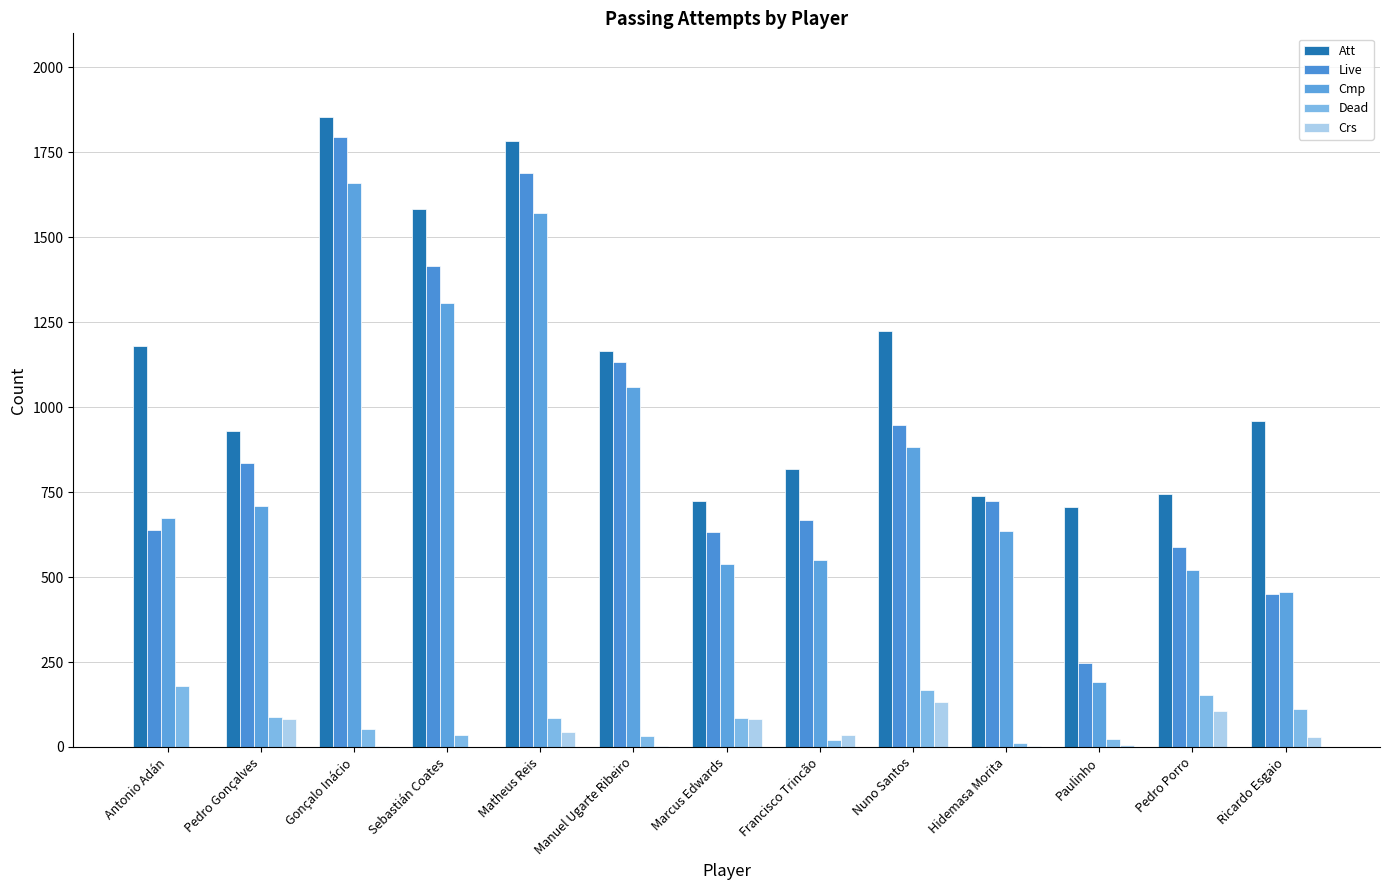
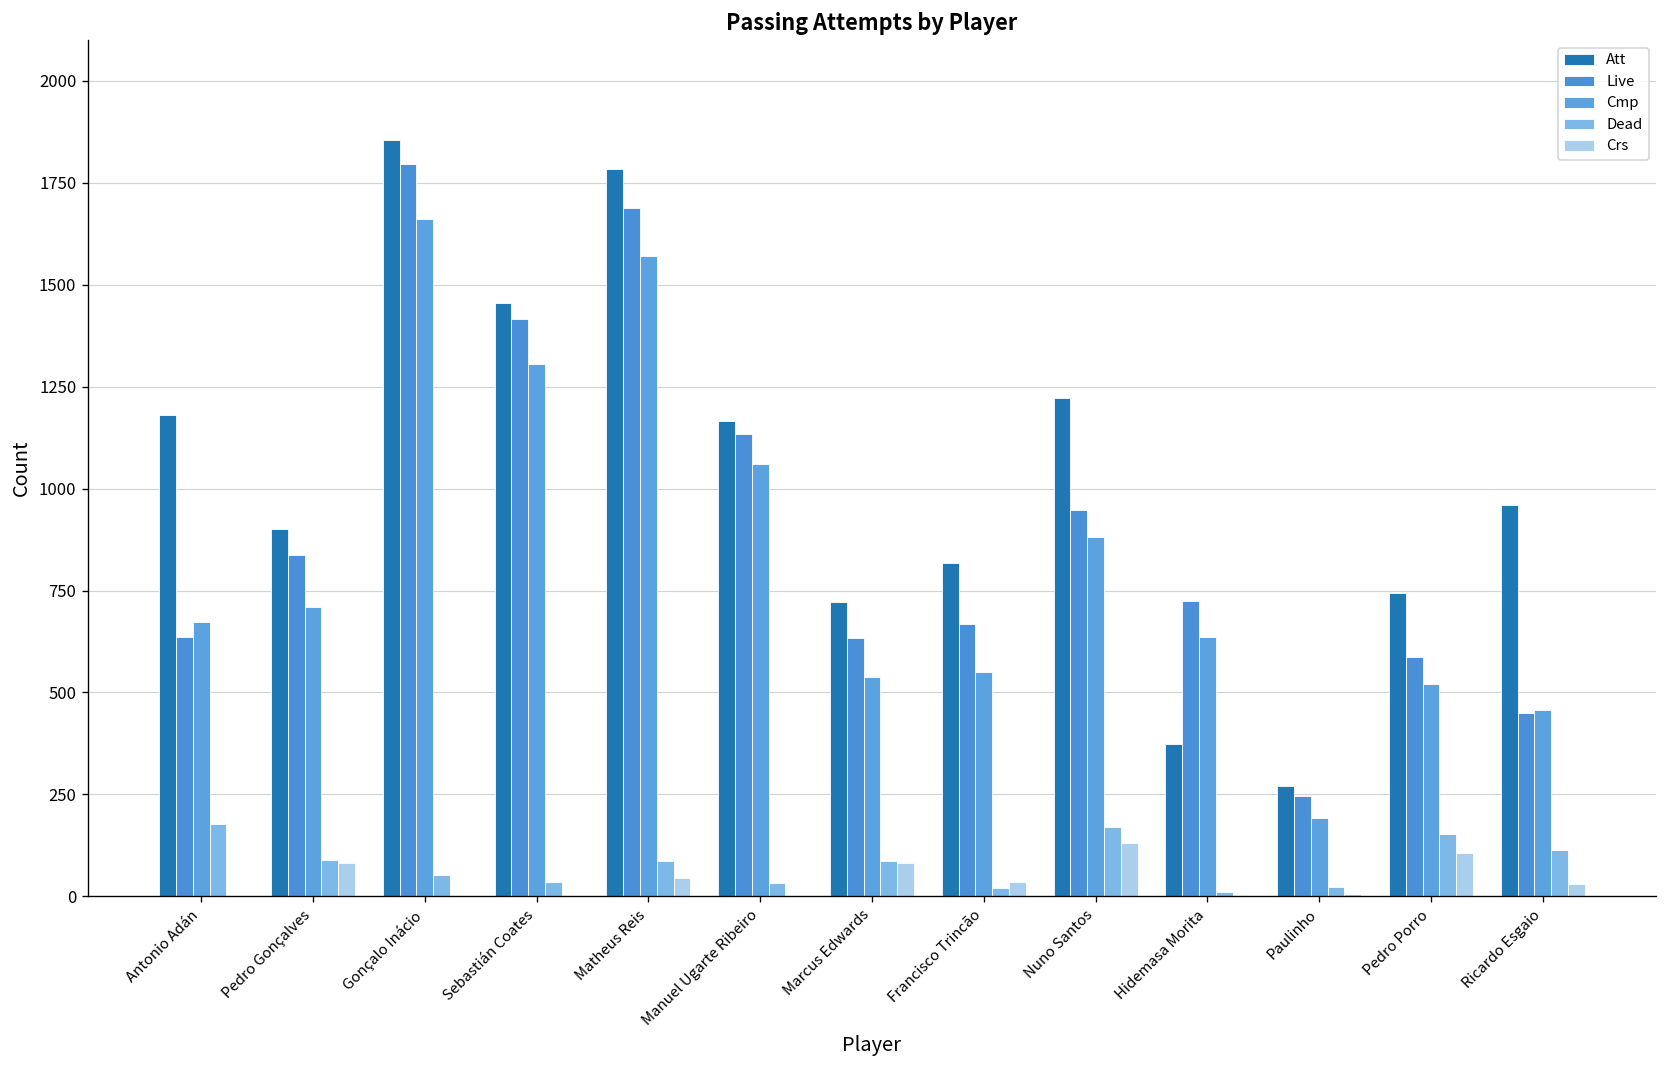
  {
    "Att": {
      "Antonio Adán": 1180,
-     "Pedro Gonçalves": 930,
+     "Pedro Gonçalves": 900,
      "Gonçalo Inácio": 1860,
-     "Sebastián Coates": 1580,
+     "Sebastián Coates": 1460,
      "Matheus Reis": 1780,
      "Manuel Ugarte Ribeiro": 1170,
      "Marcus Edwards": 720,
      "Francisco Trincão": 820,
      "Nuno Santos": 1220,
-     "Hidemasa Morita": 740,
-     "Paulinho": 710,
+     "Hidemasa Morita": 370,
+     "Paulinho": 270,
      "Pedro Porro": 740,
      "Ricardo Esgaio": 960
    }
  }
